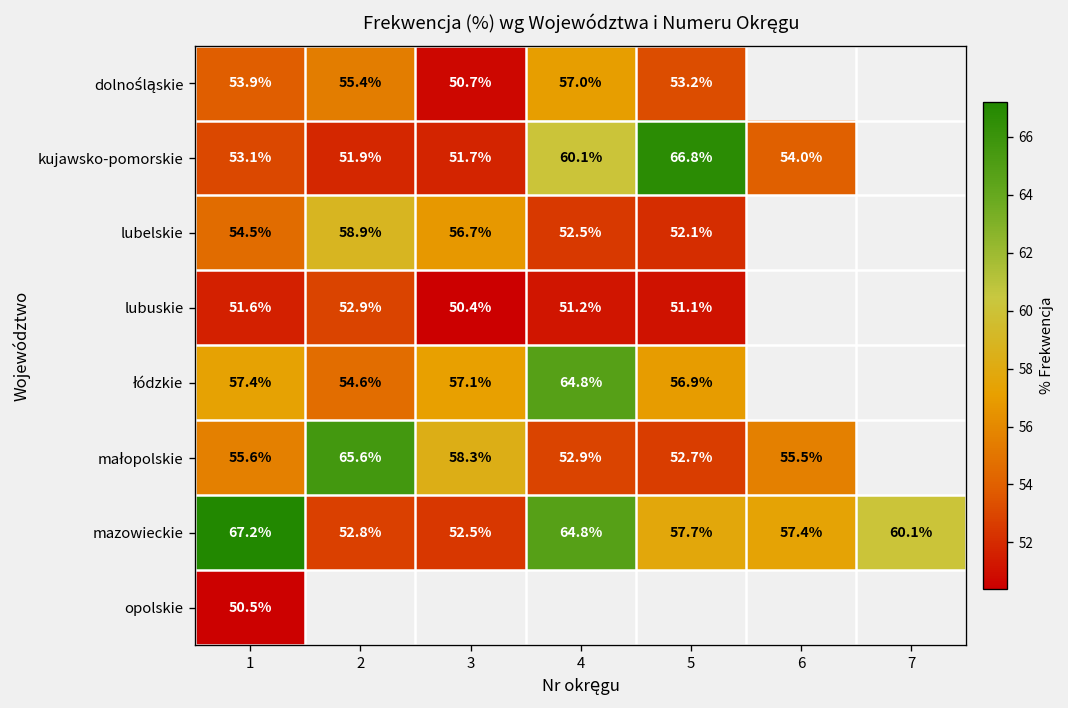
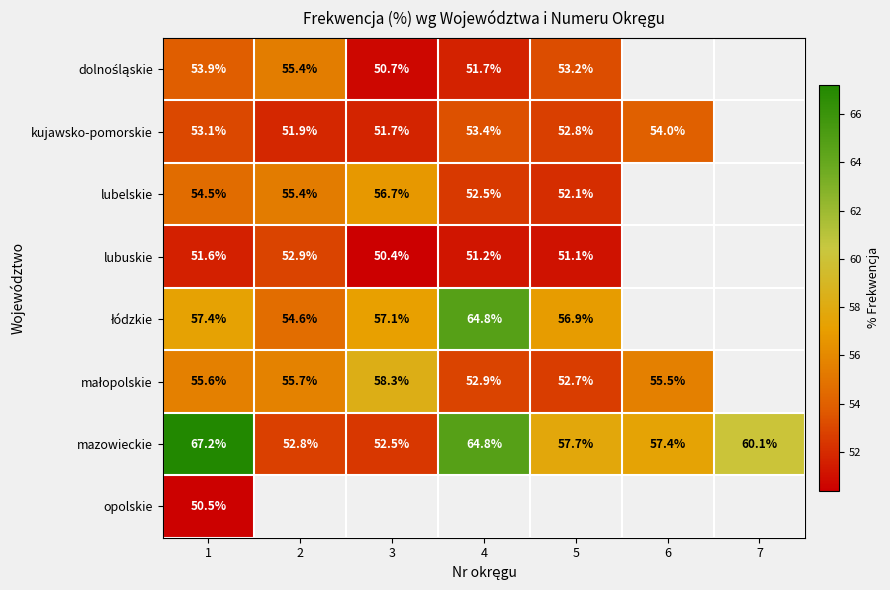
  {
    "dolnośląskie": {
      "1": "53.9%",
      "2": "55.4%",
      "3": "50.7%",
-     "4": "57.0%",
+     "4": "51.7%",
      "5": "53.2%"
    },
    "kujawsko-pomorskie": {
      "1": "53.1%",
      "2": "51.9%",
      "3": "51.7%",
-     "4": "60.1%",
-     "5": "66.8%",
+     "4": "53.4%",
+     "5": "52.8%",
      "6": "54.0%"
    },
    "lubelskie": {
      "1": "54.5%",
-     "2": "58.9%",
+     "2": "55.4%",
      "3": "56.7%",
      "4": "52.5%",
      "5": "52.1%"
    },
    "lubuskie": {
      "1": "51.6%",
      "2": "52.9%",
      "3": "50.4%",
      "4": "51.2%",
      "5": "51.1%"
    },
    "łódzkie": {
      "1": "57.4%",
      "2": "54.6%",
      "3": "57.1%",
      "4": "64.8%",
      "5": "56.9%"
    },
    "małopolskie": {
      "1": "55.6%",
-     "2": "65.6%",
+     "2": "55.7%",
      "3": "58.3%",
      "4": "52.9%",
      "5": "52.7%",
      "6": "55.5%"
    },
    "mazowieckie": {
      "1": "67.2%",
      "2": "52.8%",
      "3": "52.5%",
      "4": "64.8%",
      "5": "57.7%",
      "6": "57.4%",
      "7": "60.1%"
    },
    "opolskie": {
      "1": "50.5%"
    }
  }
